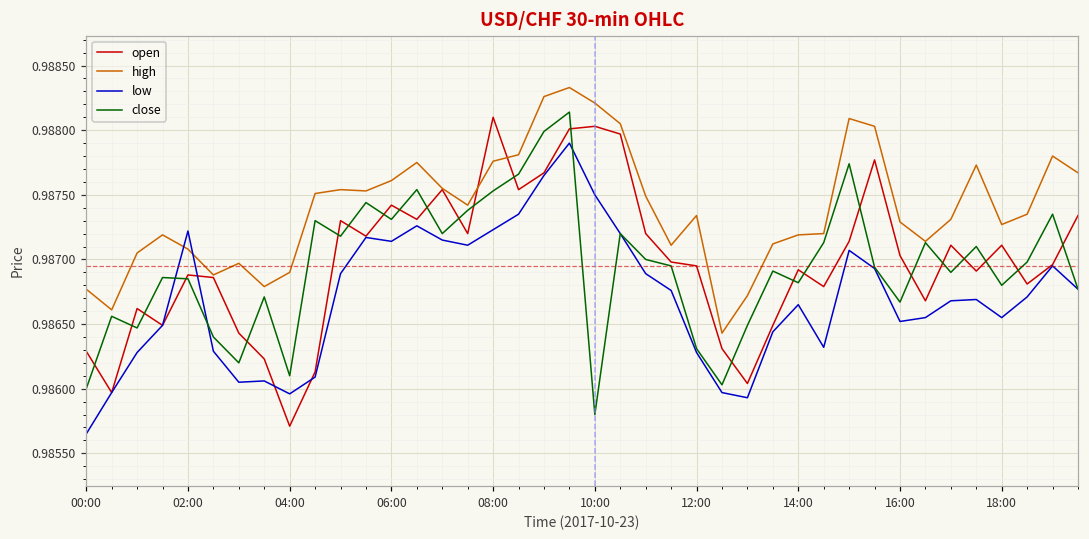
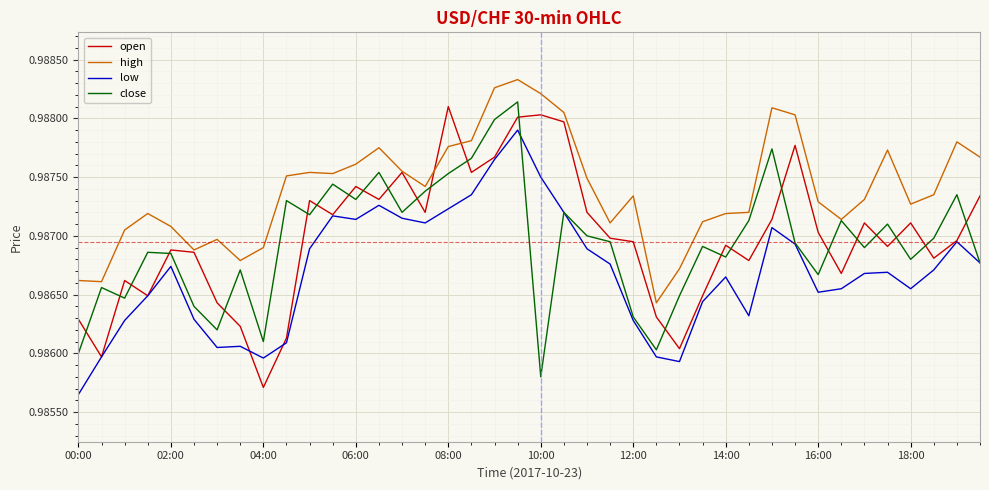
  {
    "open": {
      "00:00": 0.98629,
      "02:00": 0.98688,
      "04:00": 0.98571,
      "06:00": 0.98742,
      "08:00": 0.98810,
      "10:00": 0.98803,
      "12:00": 0.98695,
      "14:00": 0.98692,
      "16:00": 0.98703,
      "18:00": 0.98711
    },
    "high": {
-     "00:00": 0.98677,
+     "00:00": 0.98662,
      "02:00": 0.98708,
      "04:00": 0.98690,
      "06:00": 0.98761,
      "08:00": 0.98776,
      "10:00": 0.98821,
      "12:00": 0.98734,
      "14:00": 0.98719,
      "16:00": 0.98729,
      "18:00": 0.98727
    },
    "low": {
      "00:00": 0.98565,
-     "02:00": 0.98722,
+     "02:00": 0.98674,
      "04:00": 0.98596,
      "06:00": 0.98714,
      "08:00": 0.98723,
      "10:00": 0.98750,
      "12:00": 0.98628,
      "14:00": 0.98665,
      "16:00": 0.98652,
      "18:00": 0.98655
    },
    "close": {
      "00:00": 0.98600,
      "02:00": 0.98685,
      "04:00": 0.98610,
      "06:00": 0.98731,
      "08:00": 0.98753,
      "10:00": 0.98580,
      "12:00": 0.98631,
      "14:00": 0.98682,
      "16:00": 0.98667,
      "18:00": 0.98680
    }
  }
